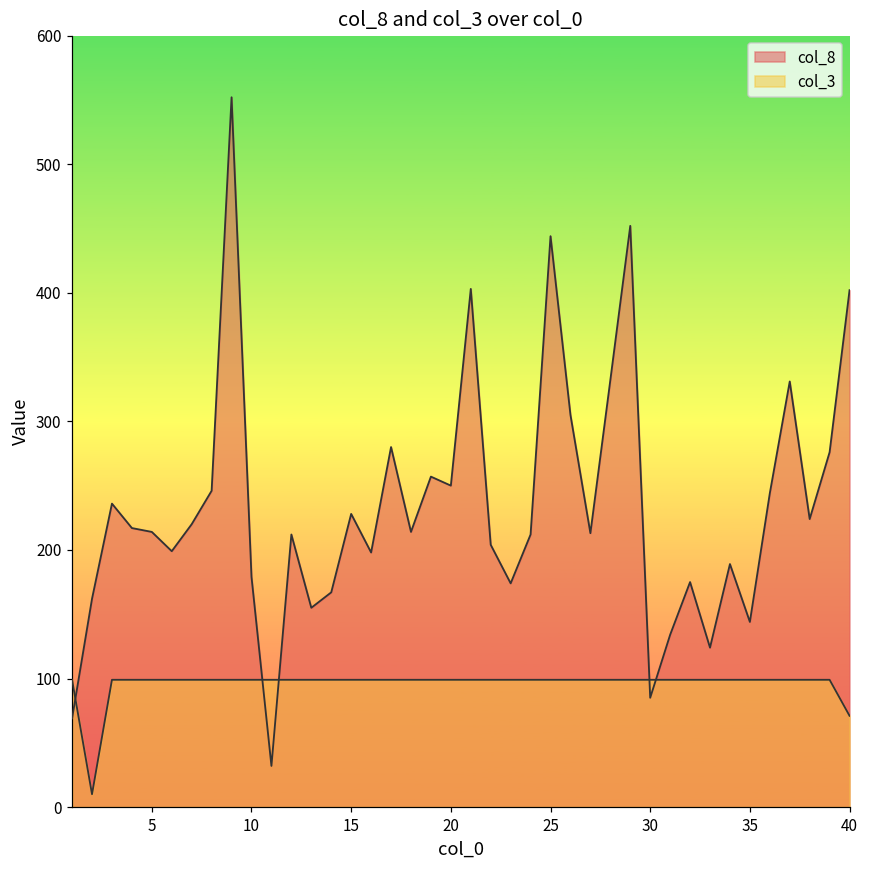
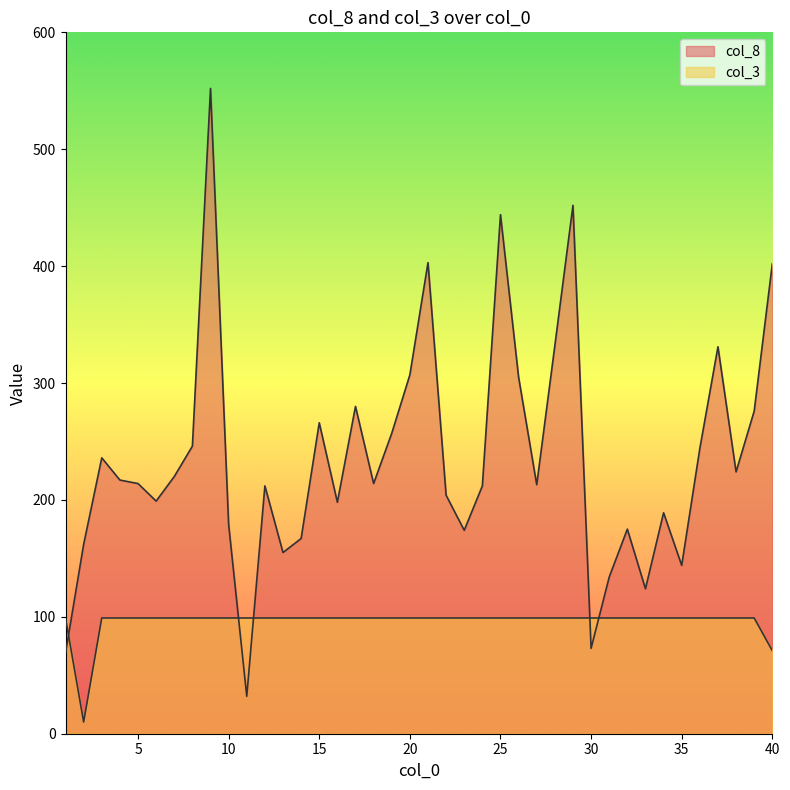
  {
    "col_8": {
      "5": 214,
      "10": 179,
-     "15": 228,
-     "20": 250,
+     "15": 266,
+     "20": 307,
      "25": 444,
-     "30": 85,
+     "30": 73,
      "35": 144,
      "40": 402
    },
    "col_3": {
      "5": 99,
      "10": 99,
      "15": 99,
      "20": 99,
      "25": 99,
      "30": 99,
      "35": 99,
      "40": 71
    }
  }
